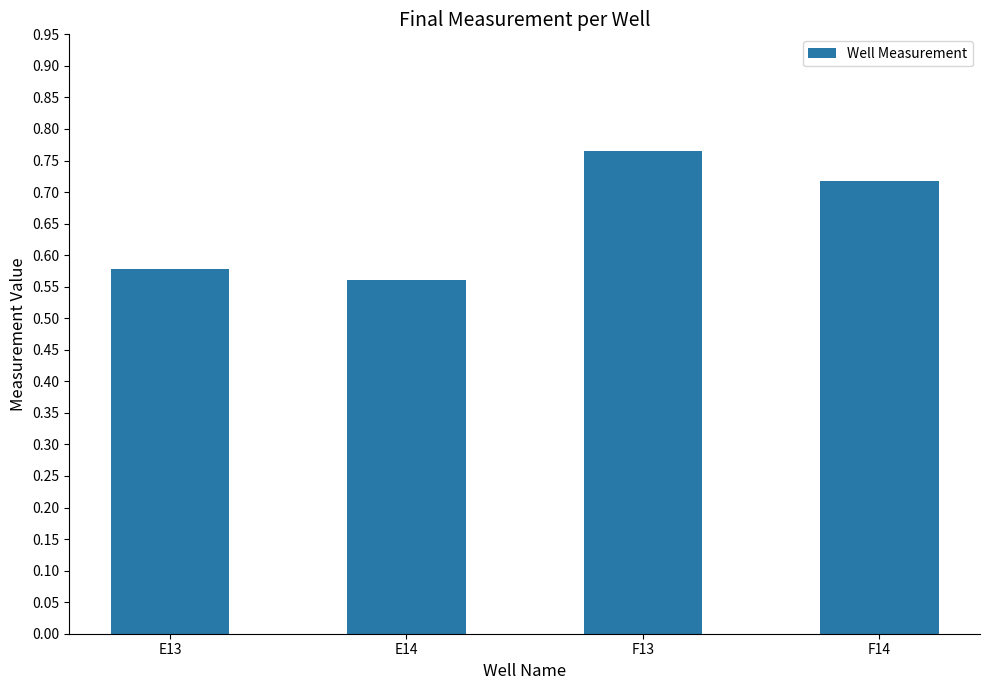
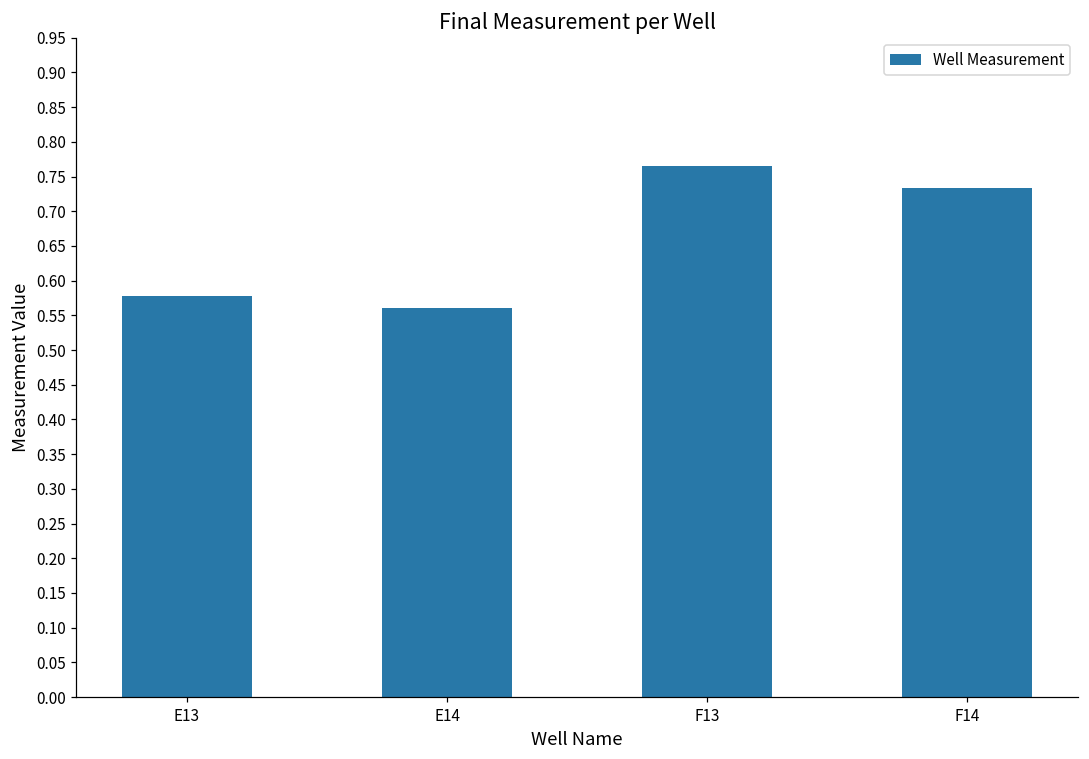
  {
    "E13": 0.58,
    "E14": 0.56,
    "F13": 0.77,
-   "F14": 0.72
+   "F14": 0.73
  }
